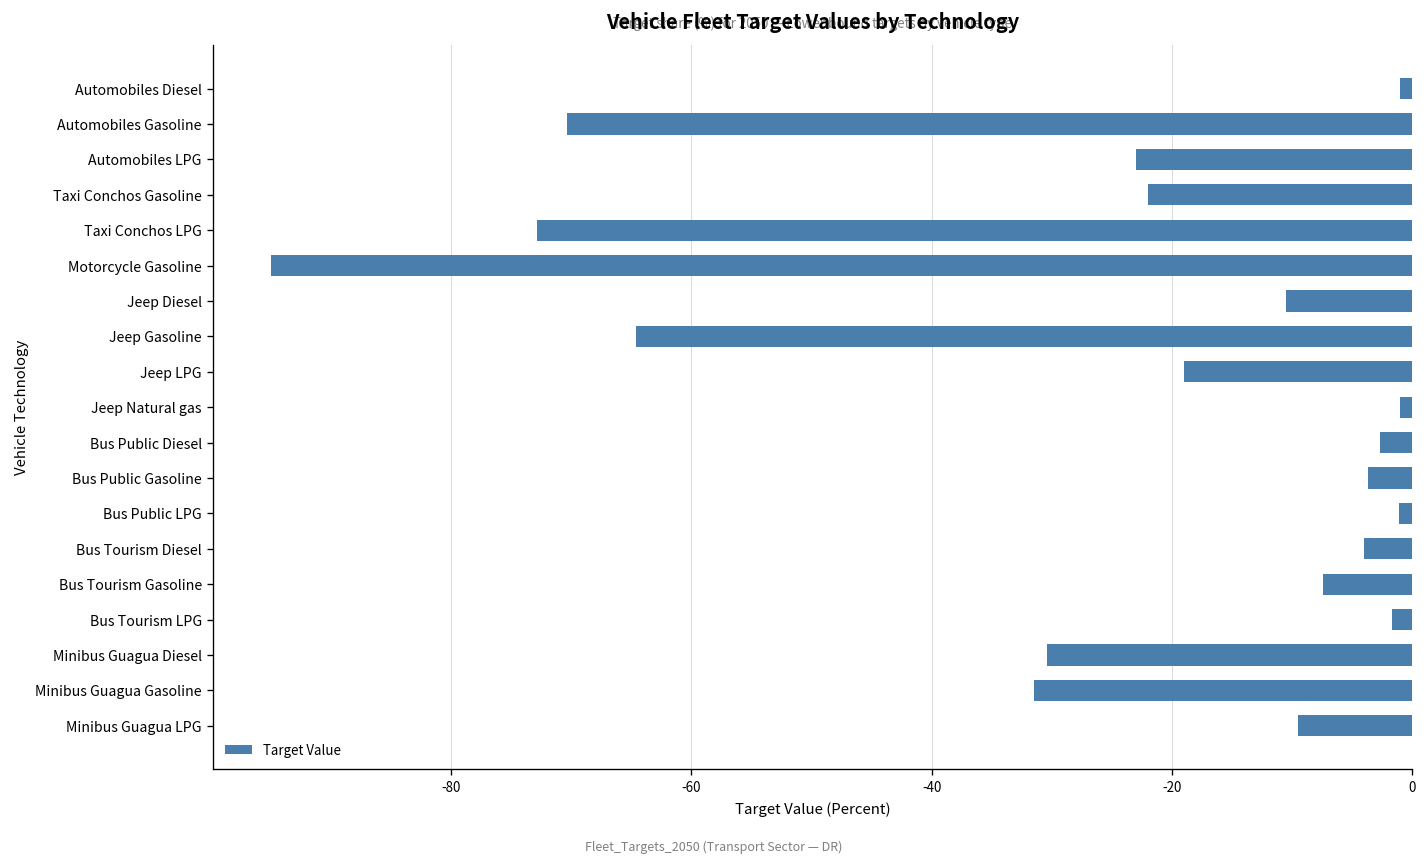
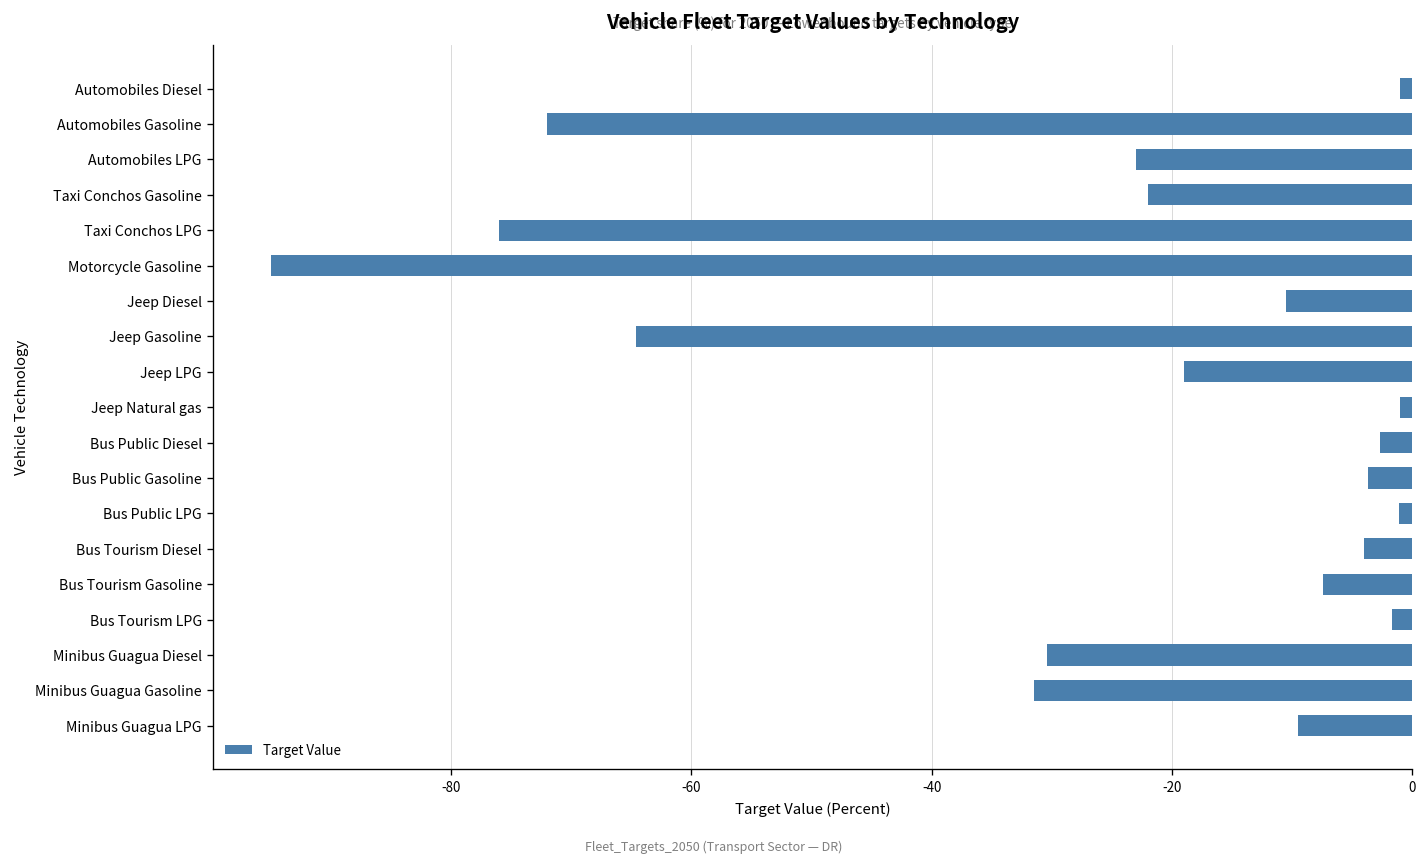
  {
    "Automobiles Diesel": -1.0,
-   "Automobiles Gasoline": -70.3,
+   "Automobiles Gasoline": -72.0,
    "Automobiles LPG": -23.0,
    "Taxi Conchos Gasoline": -22.0,
-   "Taxi Conchos LPG": -72.8,
+   "Taxi Conchos LPG": -76.0,
    "Motorcycle Gasoline": -95.0,
    "Jeep Diesel": -10.5,
    "Jeep Gasoline": -64.6,
    "Jeep LPG": -19.0,
    "Jeep Natural gas": -1.0,
    "Bus Public Diesel": -2.7,
    "Bus Public Gasoline": -3.7,
    "Bus Public LPG": -1.1,
    "Bus Tourism Diesel": -4.0,
    "Bus Tourism Gasoline": -7.4,
    "Bus Tourism LPG": -1.7,
    "Minibus Guagua Diesel": -30.4,
    "Minibus Guagua Gasoline": -31.5,
    "Minibus Guagua LPG": -9.5
  }
